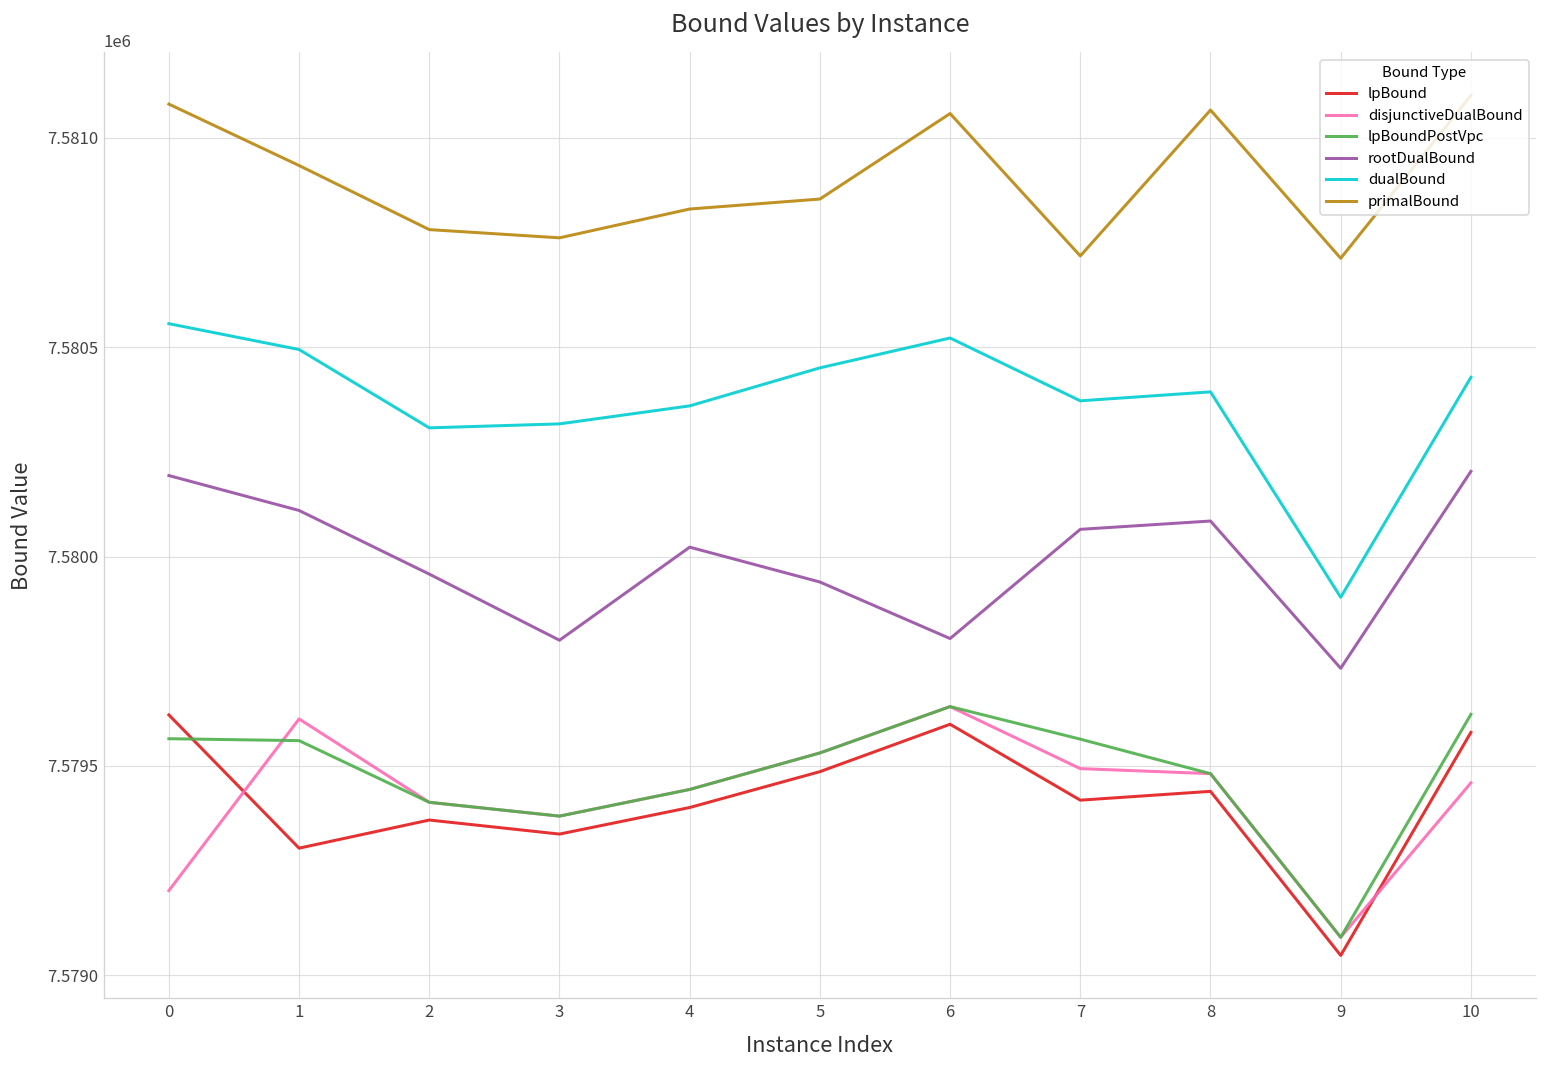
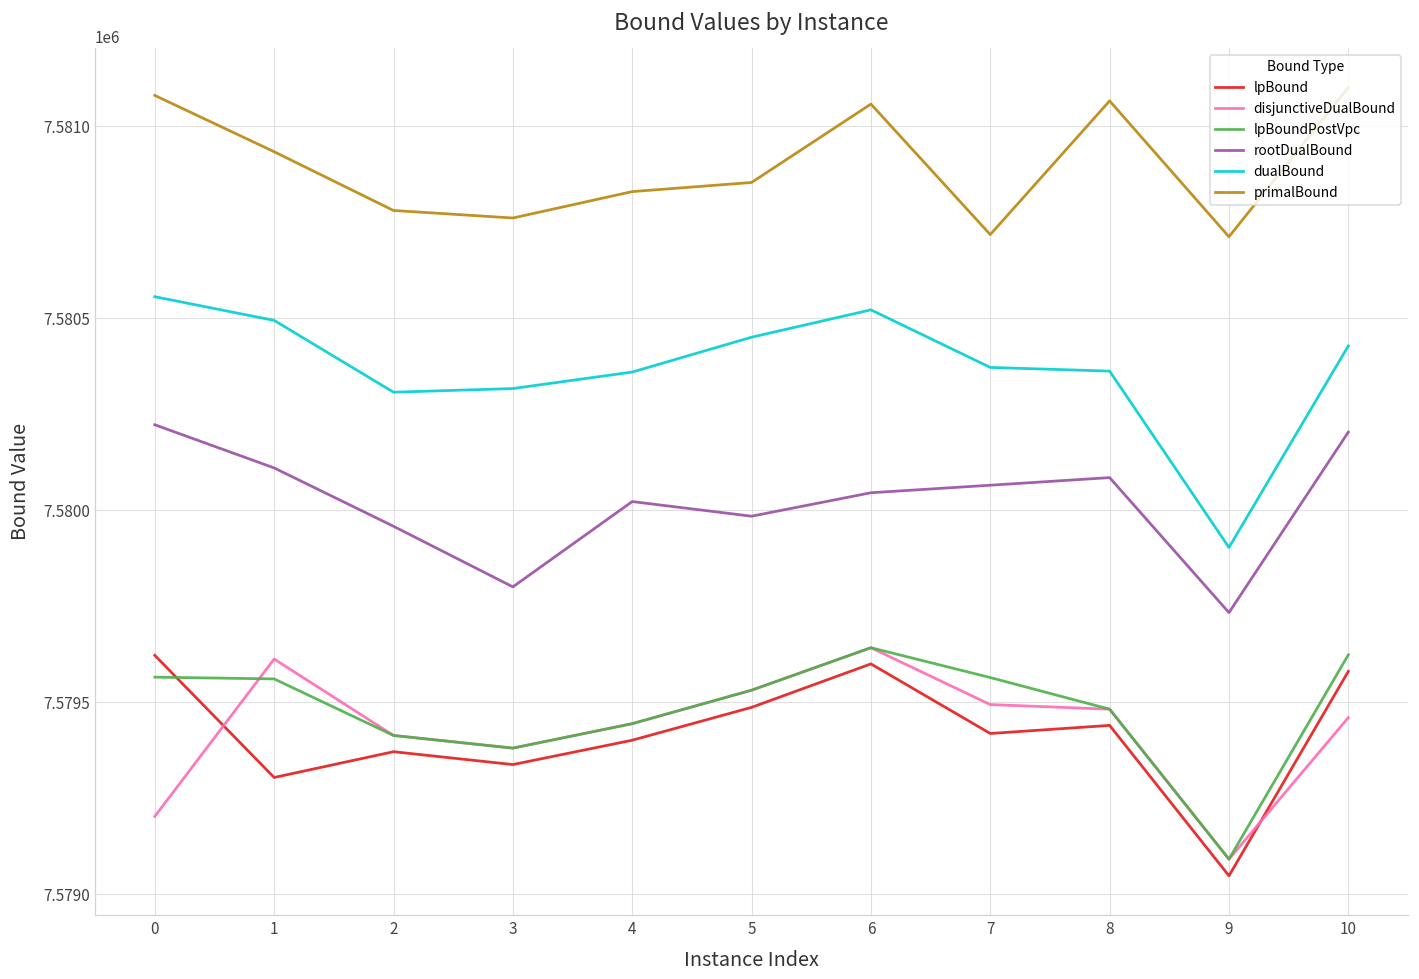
  {
    "lpBound": {
      "0": 7579620,
      "1": 7579300,
      "2": 7579370,
      "3": 7579340,
      "4": 7579400,
      "5": 7579490,
      "6": 7579600,
      "7": 7579420,
      "8": 7579440,
      "9": 7579050,
      "10": 7579580
    },
    "disjunctiveDualBound": {
      "0": 7579200,
      "1": 7579610,
      "7": 7579490,
      "10": 7579460
    },
    "lpBoundPostVpc": {
      "0": 7579570,
      "1": 7579560,
      "7": 7579560,
      "10": 7579620
    },
    "rootDualBound": {
-     "0": 7580190,
+     "0": 7580220,
      "1": 7580110,
      "2": 7579960,
      "3": 7579800,
      "4": 7580020,
-     "5": 7579940,
-     "6": 7579800,
+     "5": 7579980,
+     "6": 7580050,
      "7": 7580070,
      "8": 7580080,
      "9": 7579730,
      "10": 7580200
    },
    "dualBound": {
      "0": 7580560,
      "1": 7580490,
      "2": 7580310,
      "3": 7580320,
      "4": 7580360,
      "5": 7580450,
      "6": 7580520,
      "7": 7580370,
-     "8": 7580390,
+     "8": 7580360,
      "9": 7579900,
      "10": 7580430
    },
    "primalBound": {
      "0": 7581080,
      "1": 7580930,
      "2": 7580780,
      "3": 7580760,
      "4": 7580830,
      "5": 7580850,
      "6": 7581060,
      "7": 7580720,
      "8": 7581070,
      "9": 7580710
    }
  }
